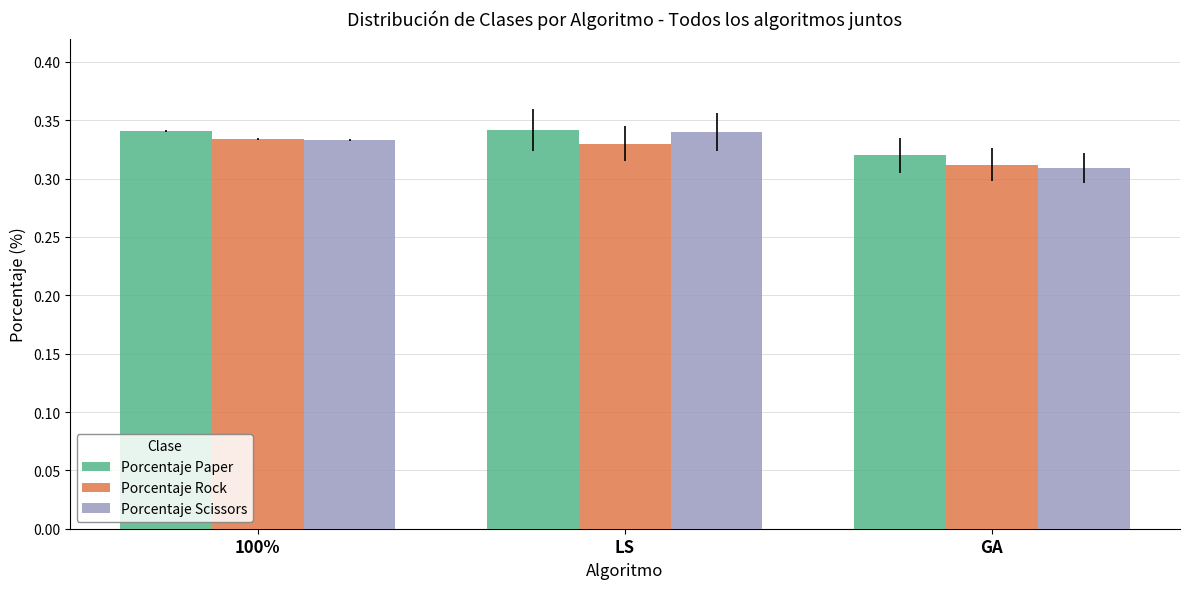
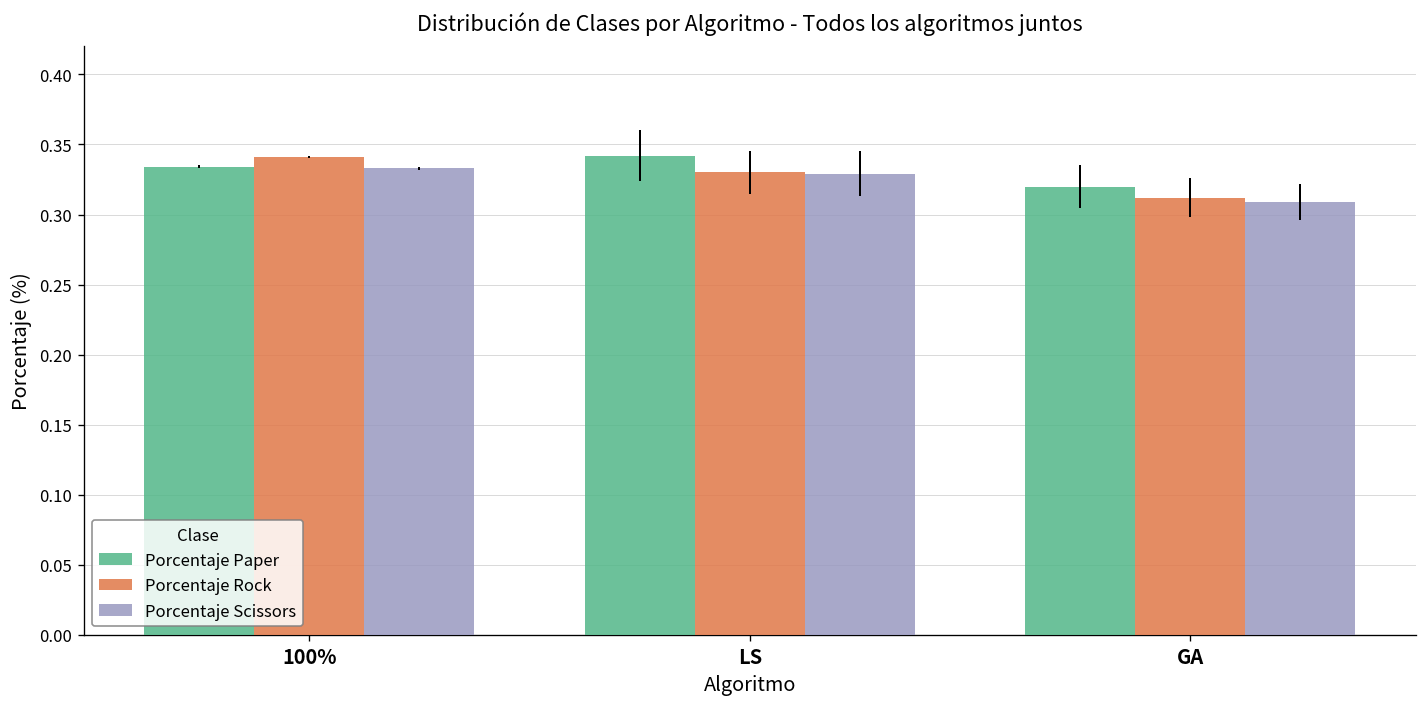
  {
    "Porcentaje Paper": {
-     "100%": 0.341,
+     "100%": 0.334,
      "LS": 0.342,
      "GA": 0.320
    },
    "Porcentaje Rock": {
-     "100%": 0.334,
+     "100%": 0.341,
      "LS": 0.330,
      "GA": 0.312
    },
    "Porcentaje Scissors": {
      "100%": 0.333,
-     "LS": 0.340,
+     "LS": 0.329,
      "GA": 0.309
    }
  }
